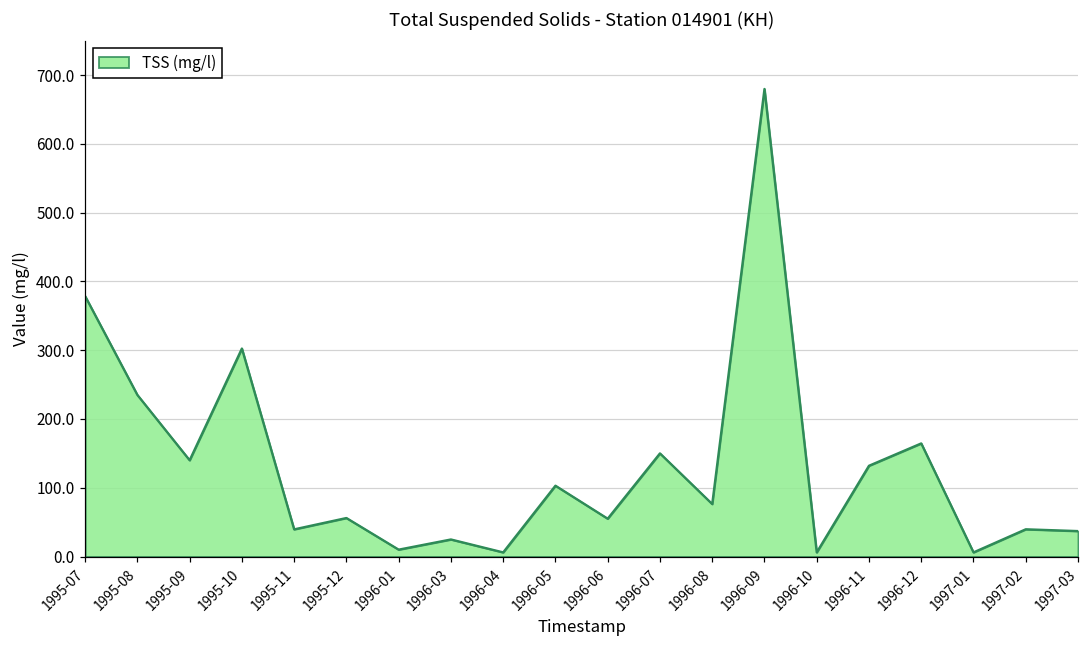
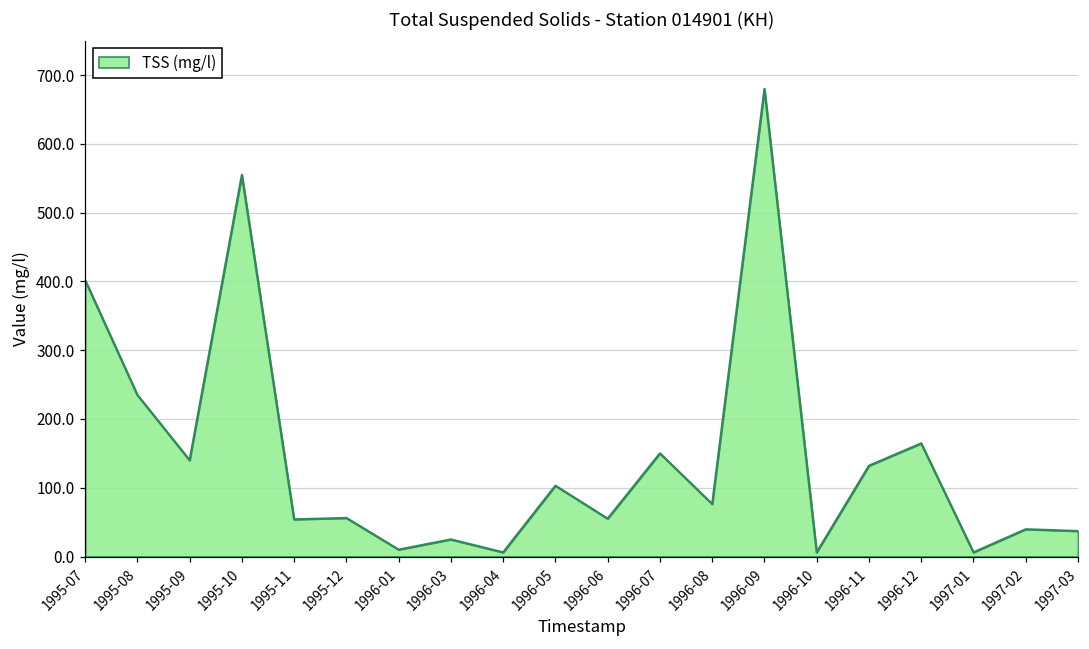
  {
-   "1995-07": 380,
+   "1995-07": 400,
    "1995-08": 240,
    "1995-09": 140,
-   "1995-10": 300,
-   "1995-11": 40,
+   "1995-10": 560,
+   "1995-11": 50,
    "1995-12": 60,
    "1996-01": 10,
    "1996-03": 20,
    "1996-04": 10,
    "1996-05": 100,
    "1996-06": 60,
    "1996-07": 150,
    "1996-08": 80,
    "1996-09": 680,
    "1996-10": 10,
    "1996-11": 130,
    "1996-12": 160,
    "1997-01": 10,
    "1997-02": 40,
    "1997-03": 40
  }
